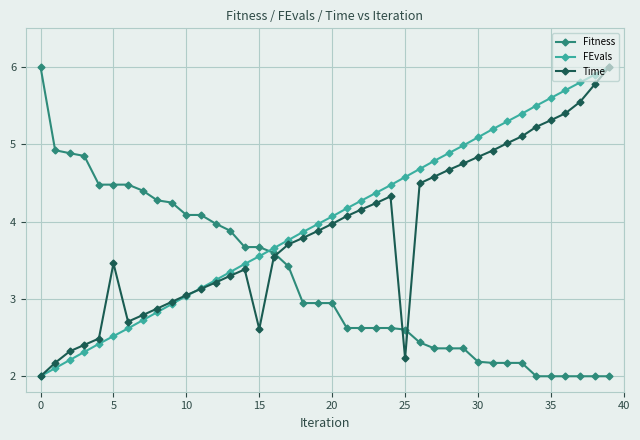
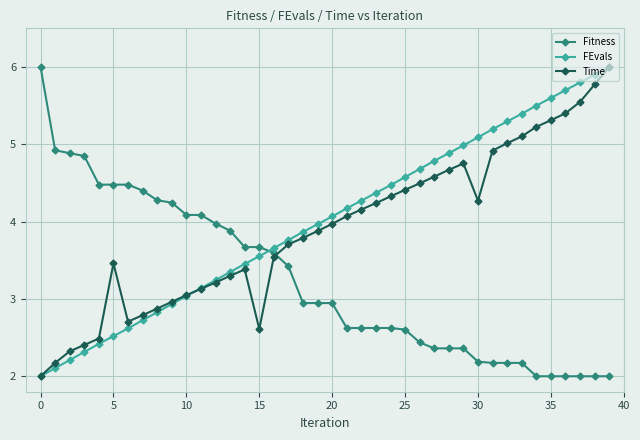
  {
    "Time": {
      "5": 3.5,
      "15": 2.6,
      "20": 4.0,
-     "25": 2.2,
-     "30": 4.8,
+     "25": 4.4,
+     "30": 4.3,
      "35": 5.3
    }
  }
